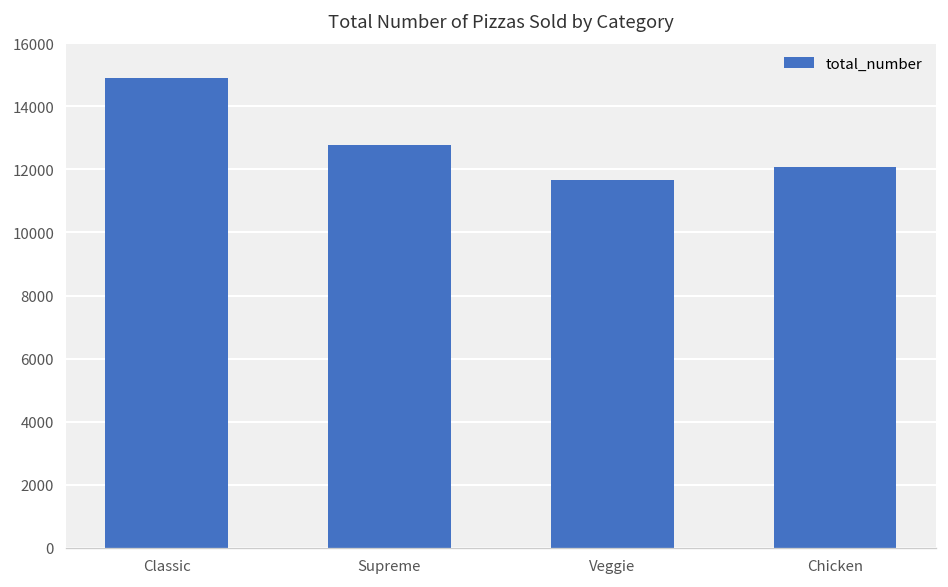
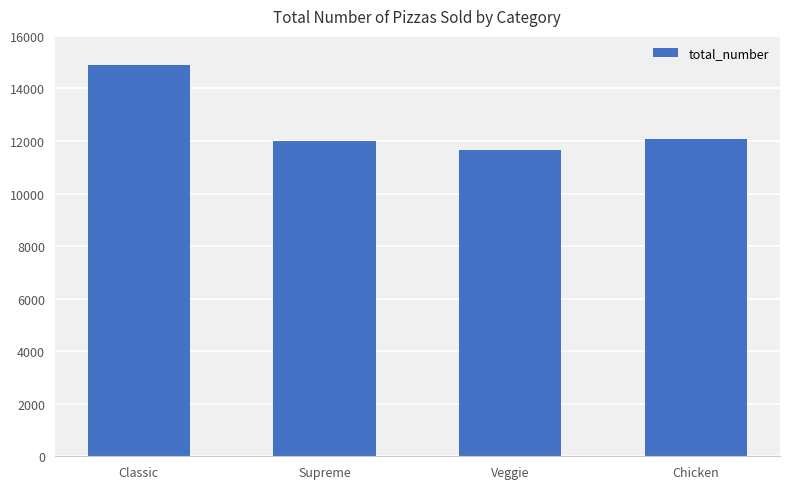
  {
    "Classic": 14900,
-   "Supreme": 12800,
+   "Supreme": 12000,
    "Veggie": 11600,
    "Chicken": 12100
  }
